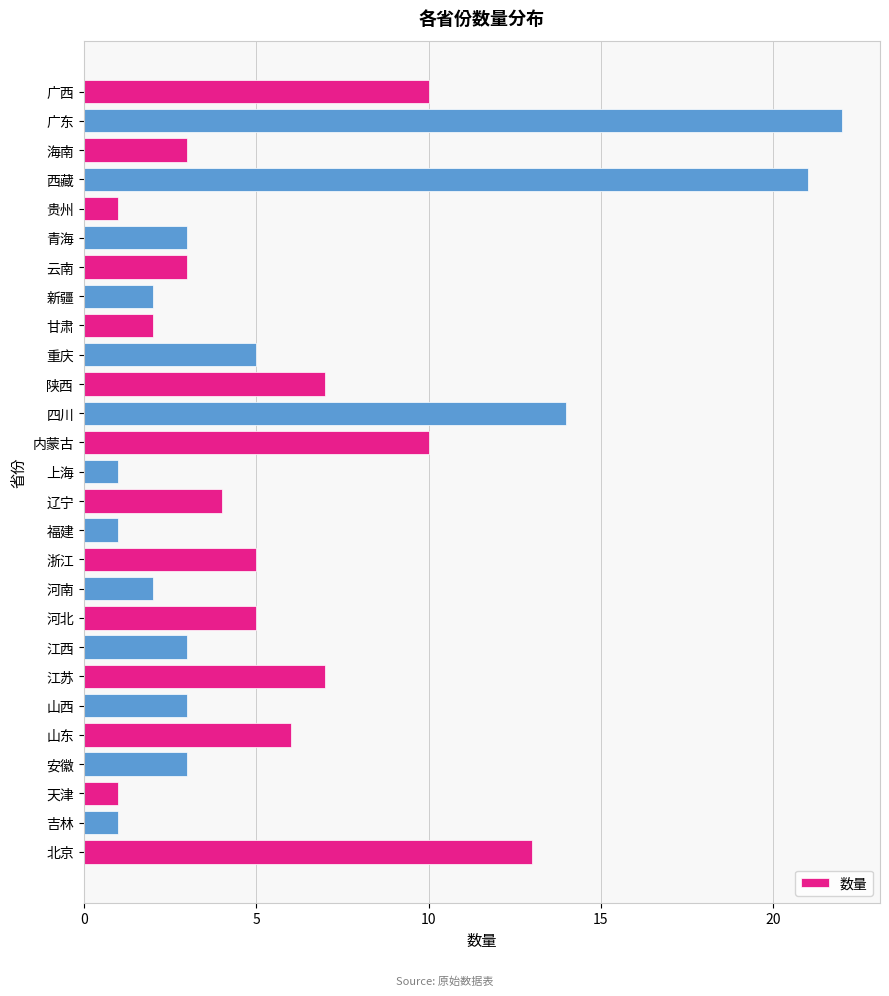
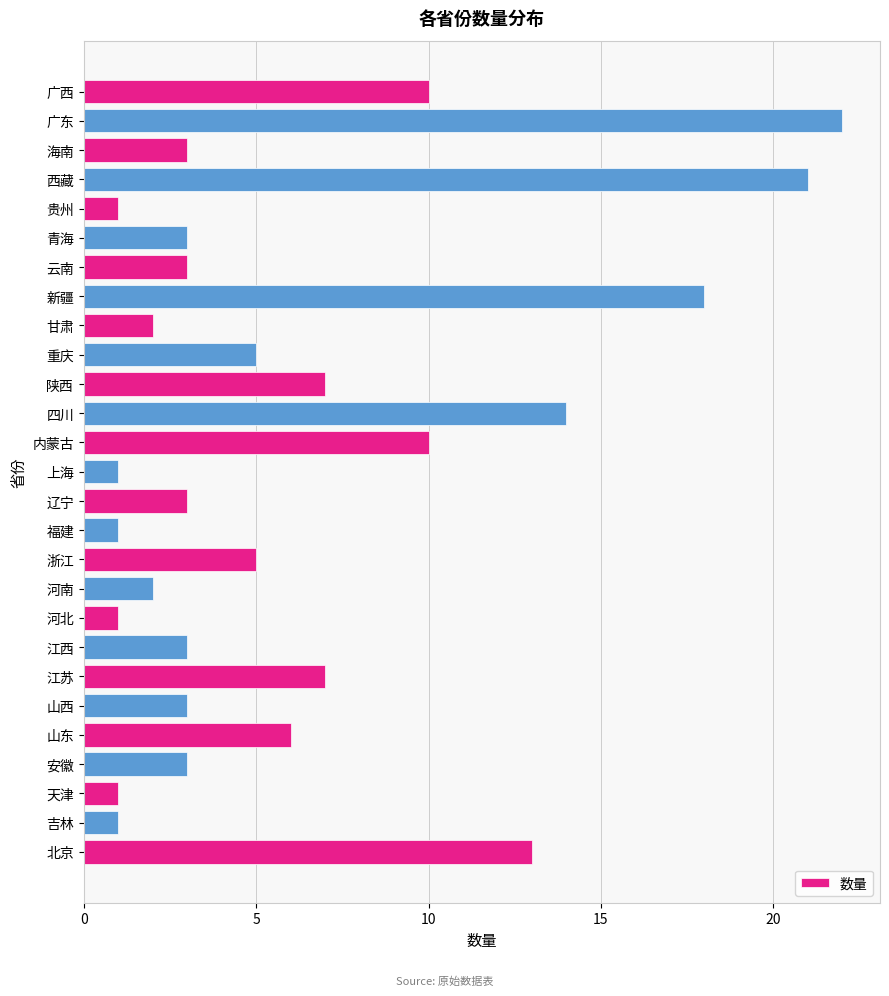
  {
    "广西": 10,
    "广东": 22,
    "海南": 3,
    "西藏": 21,
    "贵州": 1,
    "青海": 3,
    "云南": 3,
-   "新疆": 2,
+   "新疆": 18,
    "甘肃": 2,
    "重庆": 5,
    "陕西": 7,
    "四川": 14,
    "内蒙古": 10,
    "上海": 1,
-   "辽宁": 4,
+   "辽宁": 3,
    "福建": 1,
    "浙江": 5,
    "河南": 2,
-   "河北": 5,
+   "河北": 1,
    "江西": 3,
    "江苏": 7,
    "山西": 3,
    "山东": 6,
    "安徽": 3,
    "天津": 1,
    "吉林": 1,
    "北京": 13
  }
